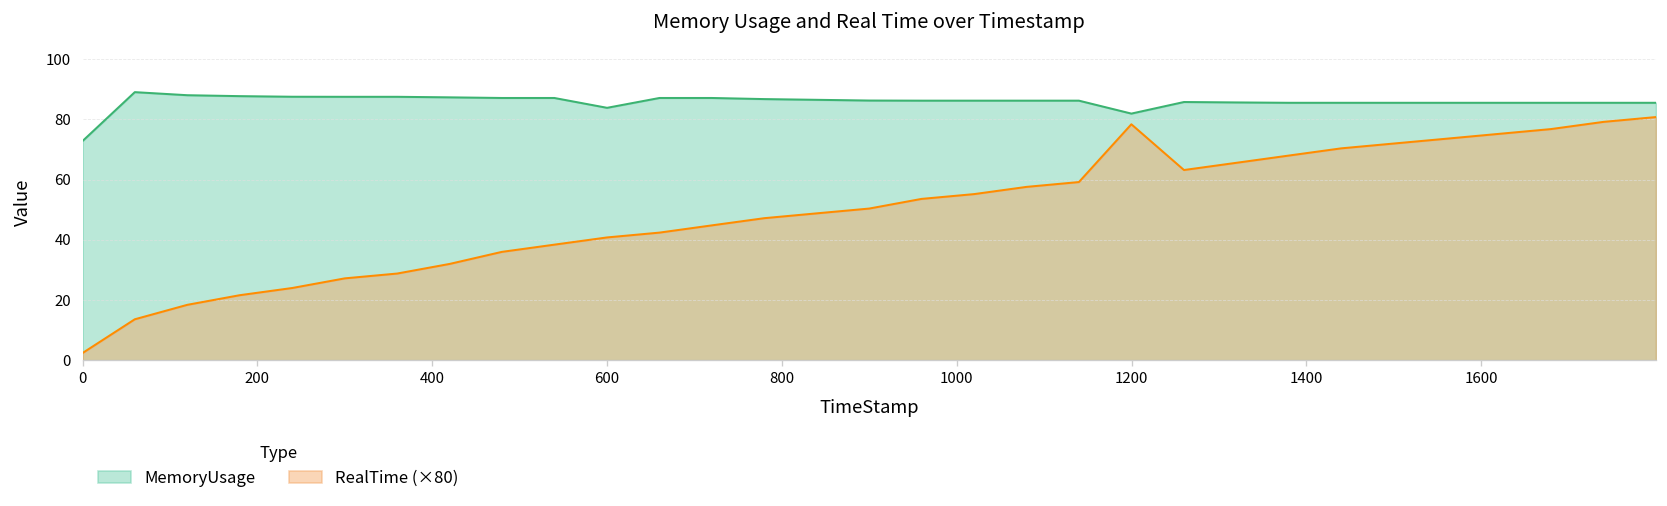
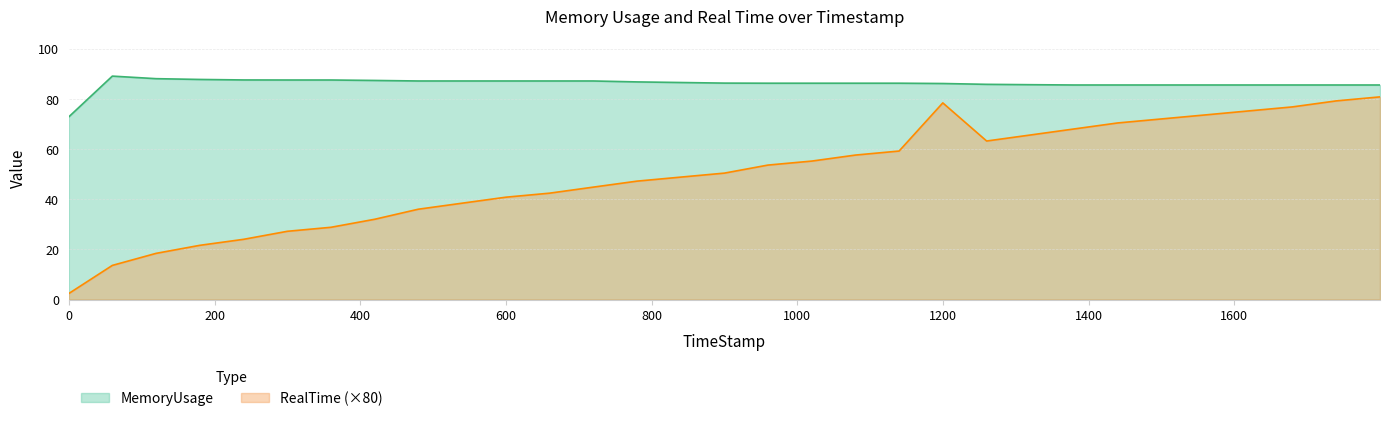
  {
    "MemoryUsage": {
      "0": 73,
-     "600": 84,
-     "1200": 82
+     "600": 87,
+     "1200": 86
    },
    "RealTime (×80)": {
      "0": 2,
      "600": 41,
      "1200": 78
    }
  }
